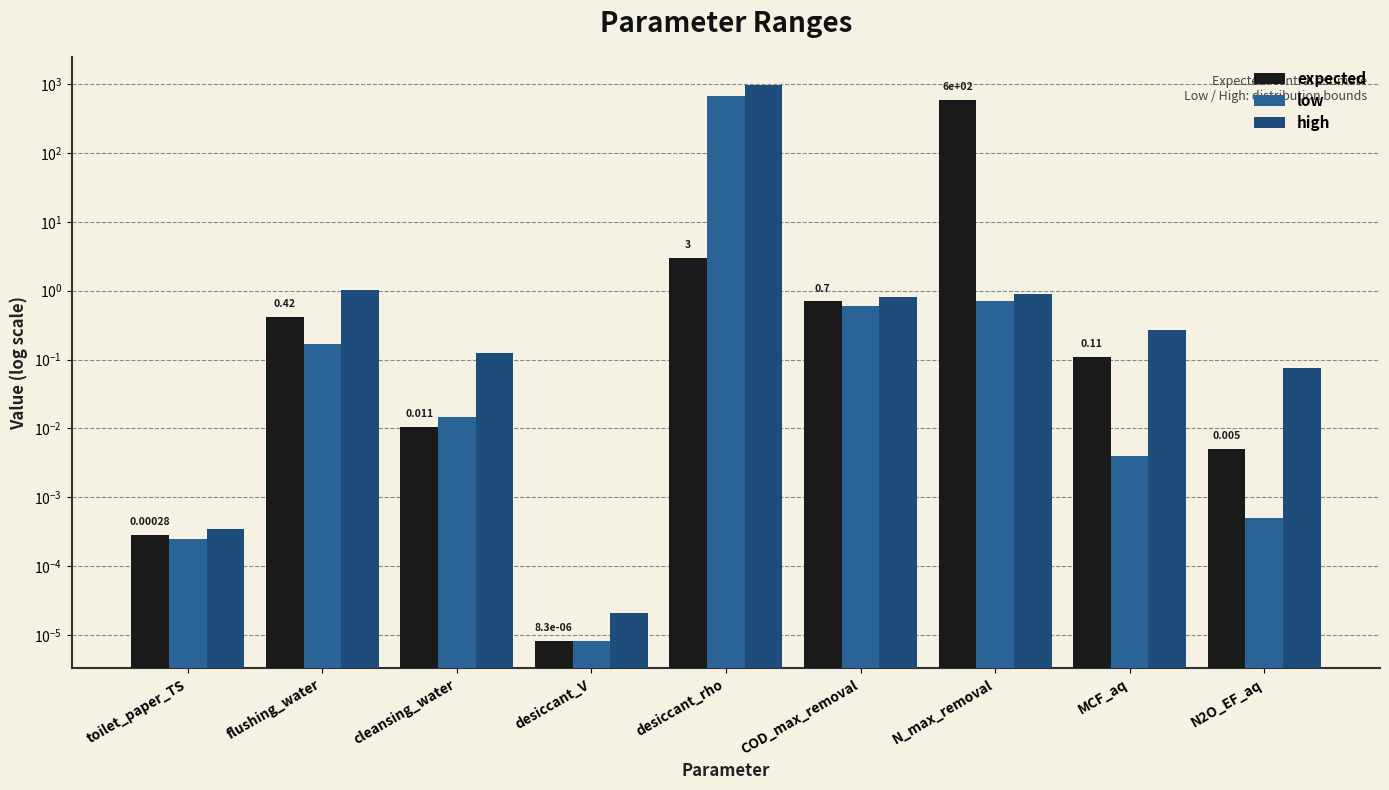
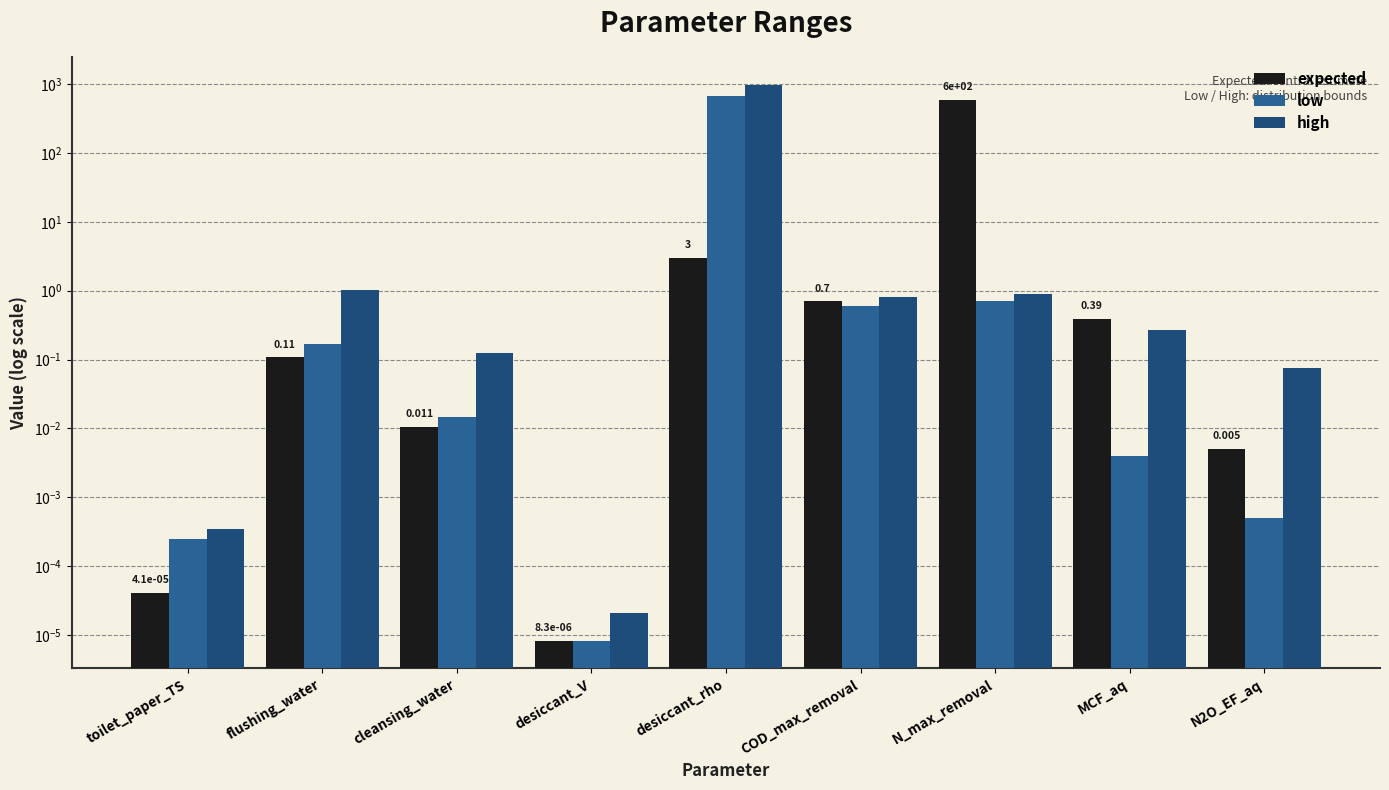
  {
    "expected": {
-     "toilet_paper_TS": "0.00028",
-     "flushing_water": "0.42",
+     "toilet_paper_TS": "4.1e-05",
+     "flushing_water": "0.11",
      "cleansing_water": "0.011",
      "desiccant_V": "8.3e-06",
      "desiccant_rho": "3",
      "COD_max_removal": "0.7",
-     "MCF_aq": "0.11",
+     "MCF_aq": "0.39",
      "N2O_EF_aq": "0.005"
    }
  }
